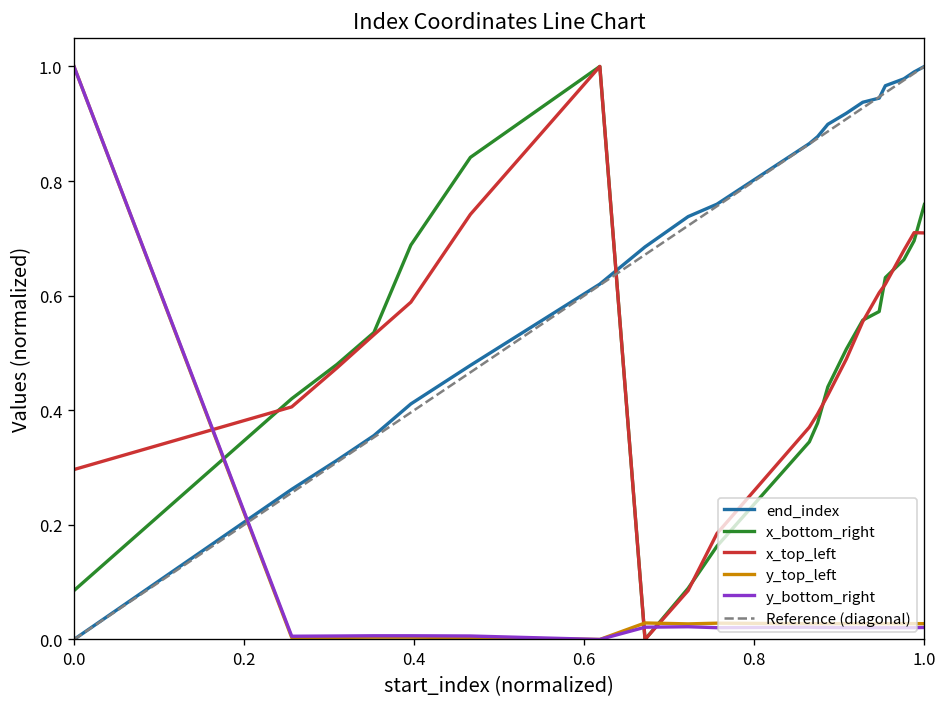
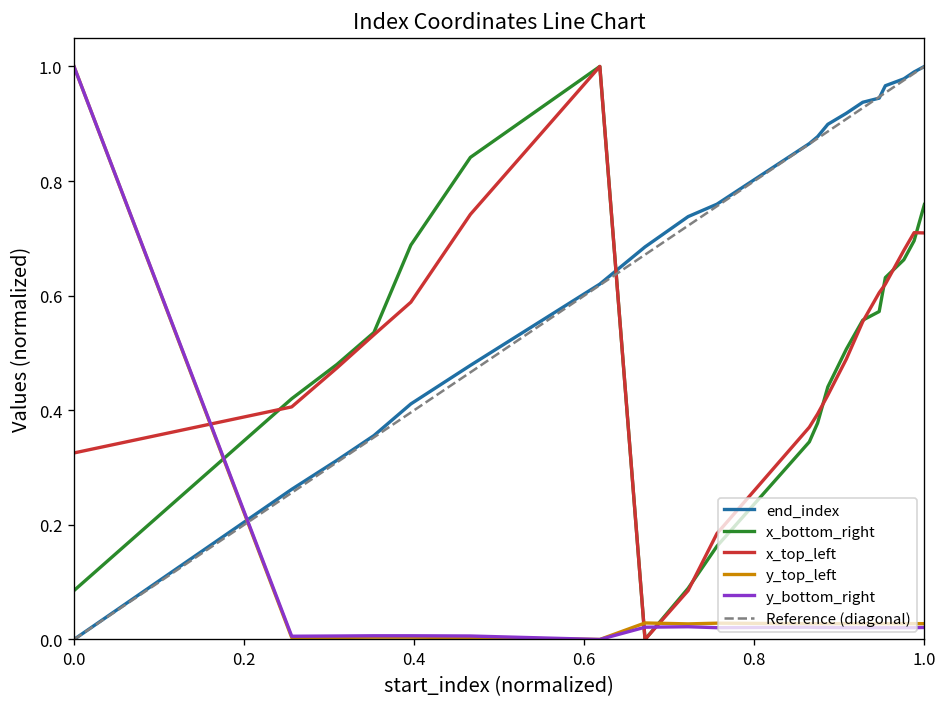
  {
    "x_bottom_right": {
      "0.0": 0.09,
      "1.0": 0.76
    },
    "x_top_left": {
-     "0.0": 0.30,
+     "0.0": 0.33,
      "1.0": 0.71
    },
    "y_top_left": {
      "1.0": 0.03
    },
    "y_bottom_right": {
      "1.0": 0.02
    }
  }
